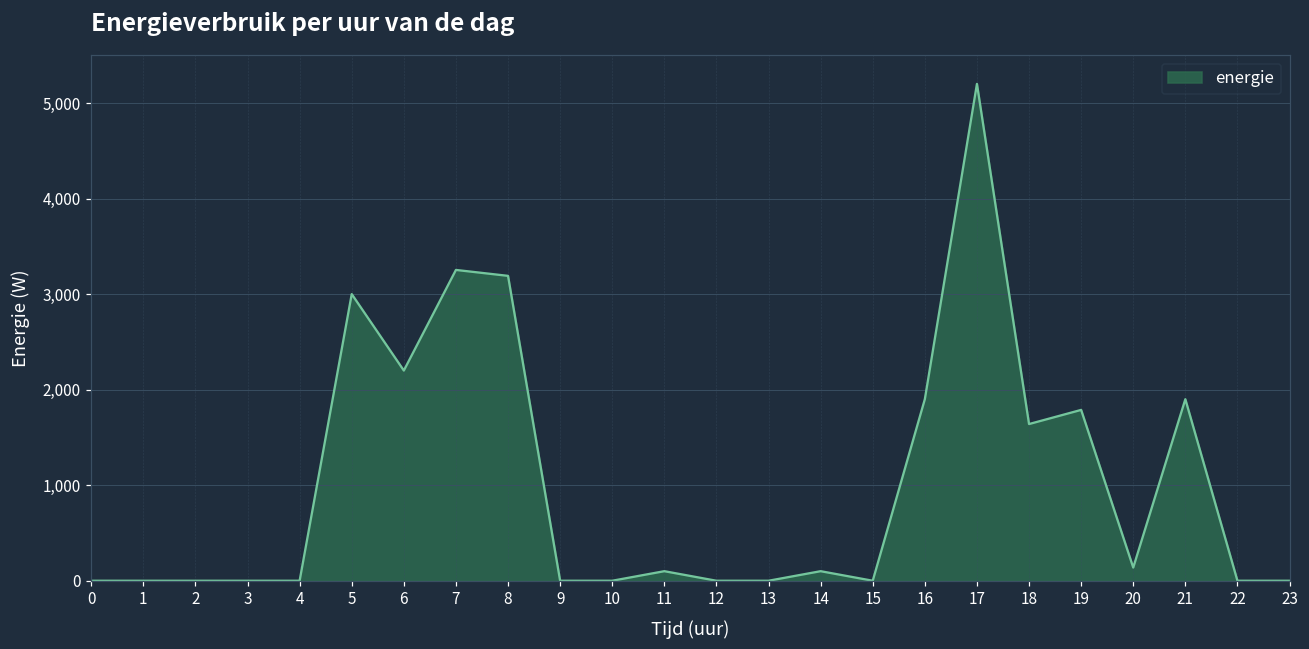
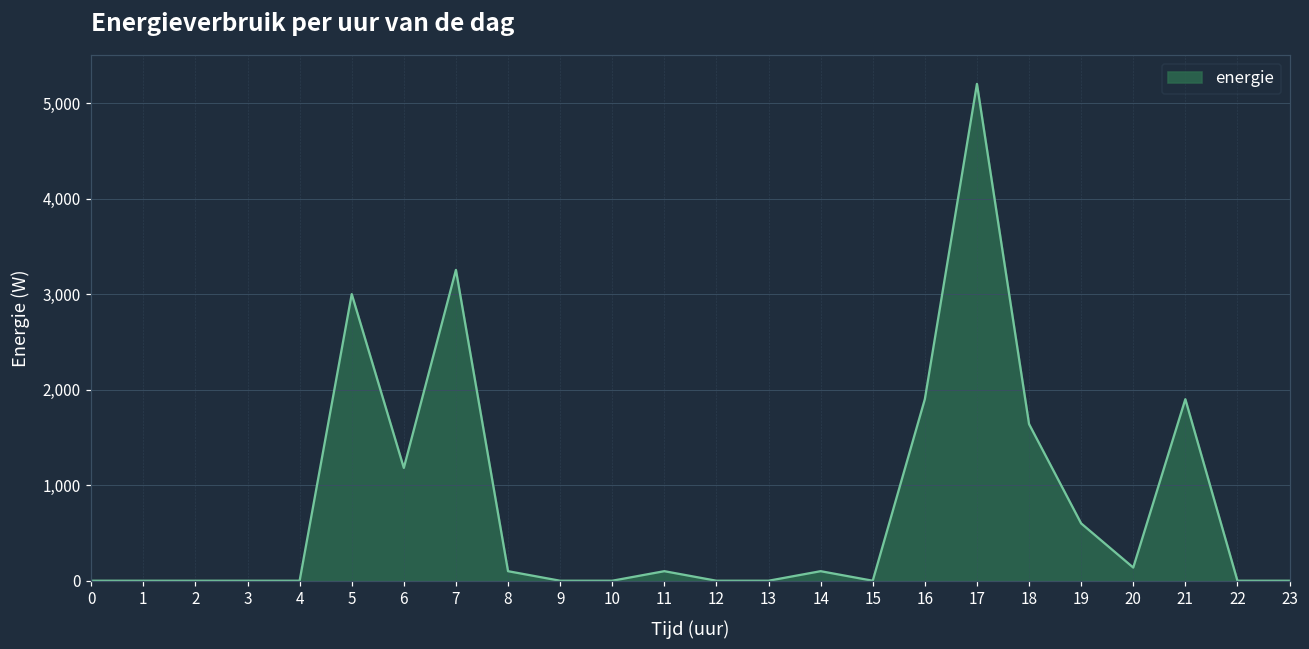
  {
    "0": "0",
    "1": "0",
    "2": "0",
    "3": "0",
    "4": "0",
    "5": "3,000",
-   "6": "2,200",
+   "6": "1,200",
    "7": "3,300",
-   "8": "3,200",
+   "8": "100",
    "9": "0",
    "10": "0",
    "11": "100",
    "12": "0",
    "13": "0",
    "14": "100",
    "15": "0",
    "16": "1,900",
    "17": "5,200",
    "18": "1,600",
-   "19": "1,800",
+   "19": "600",
    "20": "100",
    "21": "1,900",
    "22": "0",
    "23": "0"
  }
